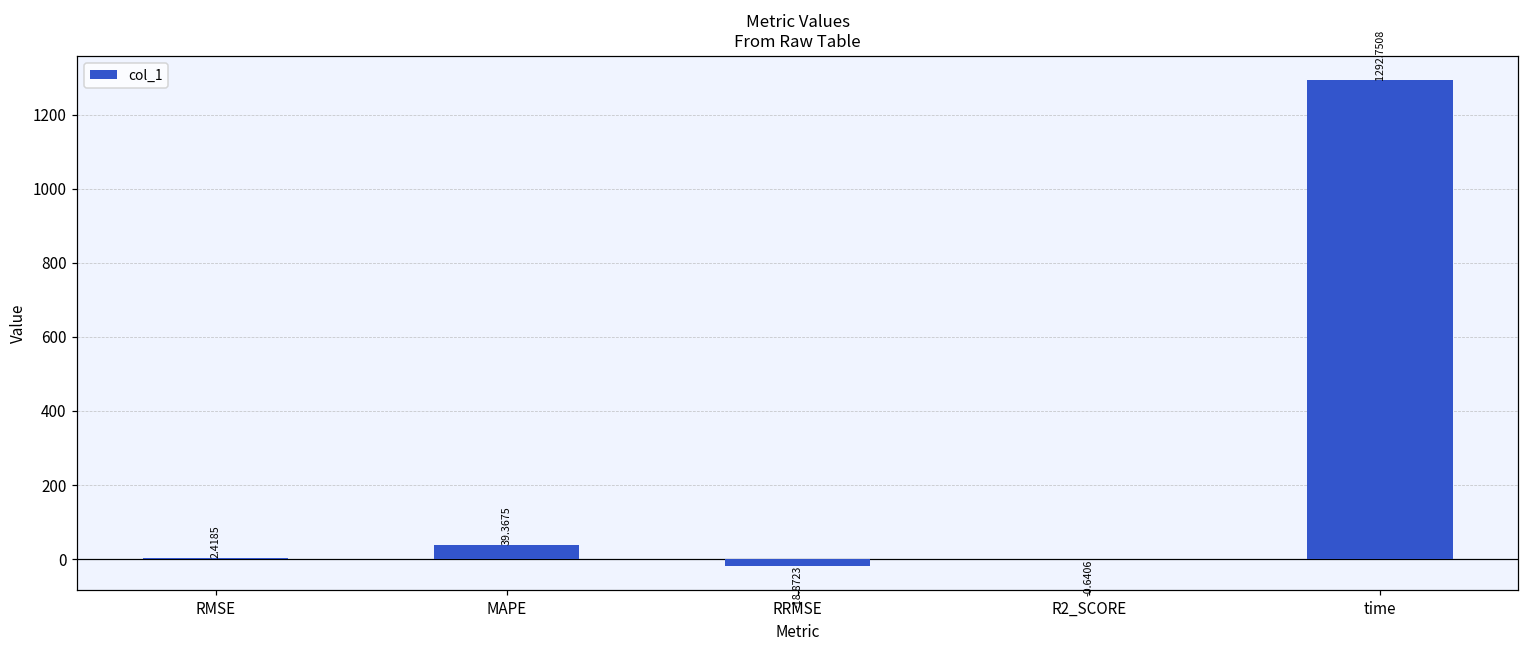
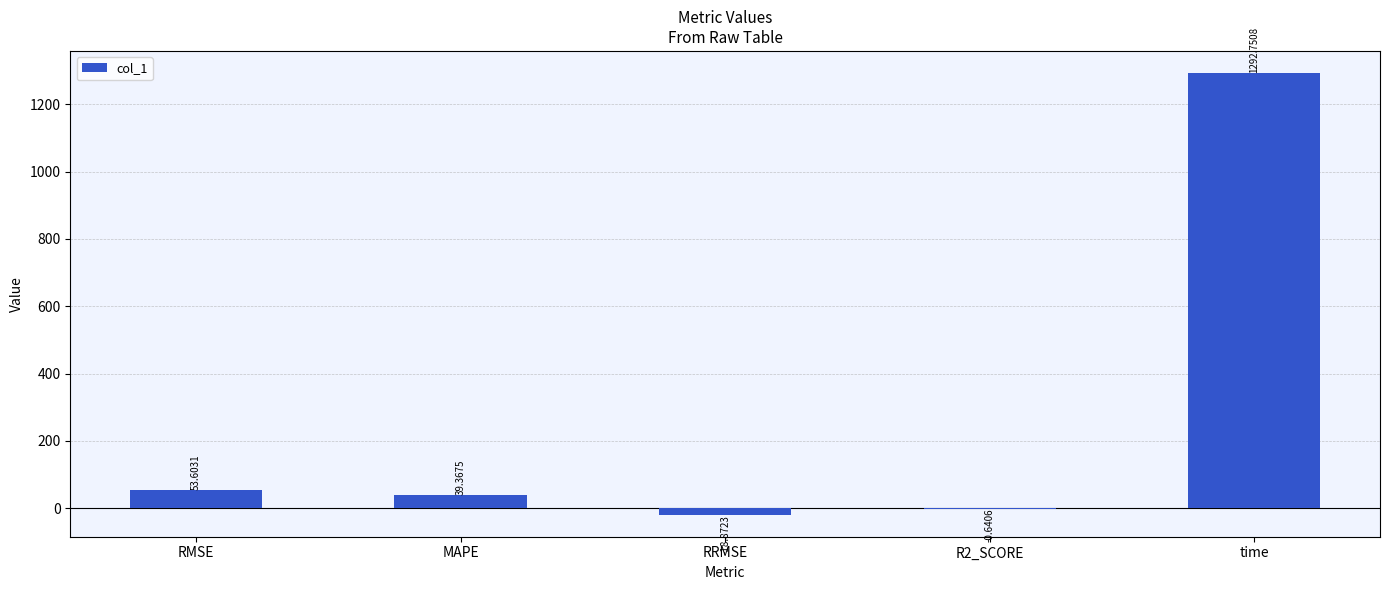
  {
-   "RMSE": 2.4185,
+   "RMSE": 53.6031,
    "MAPE": 39.3675,
    "RRMSE": -18.8723,
    "R2_SCORE": -0.6406,
    "time": 1292.7508
  }
